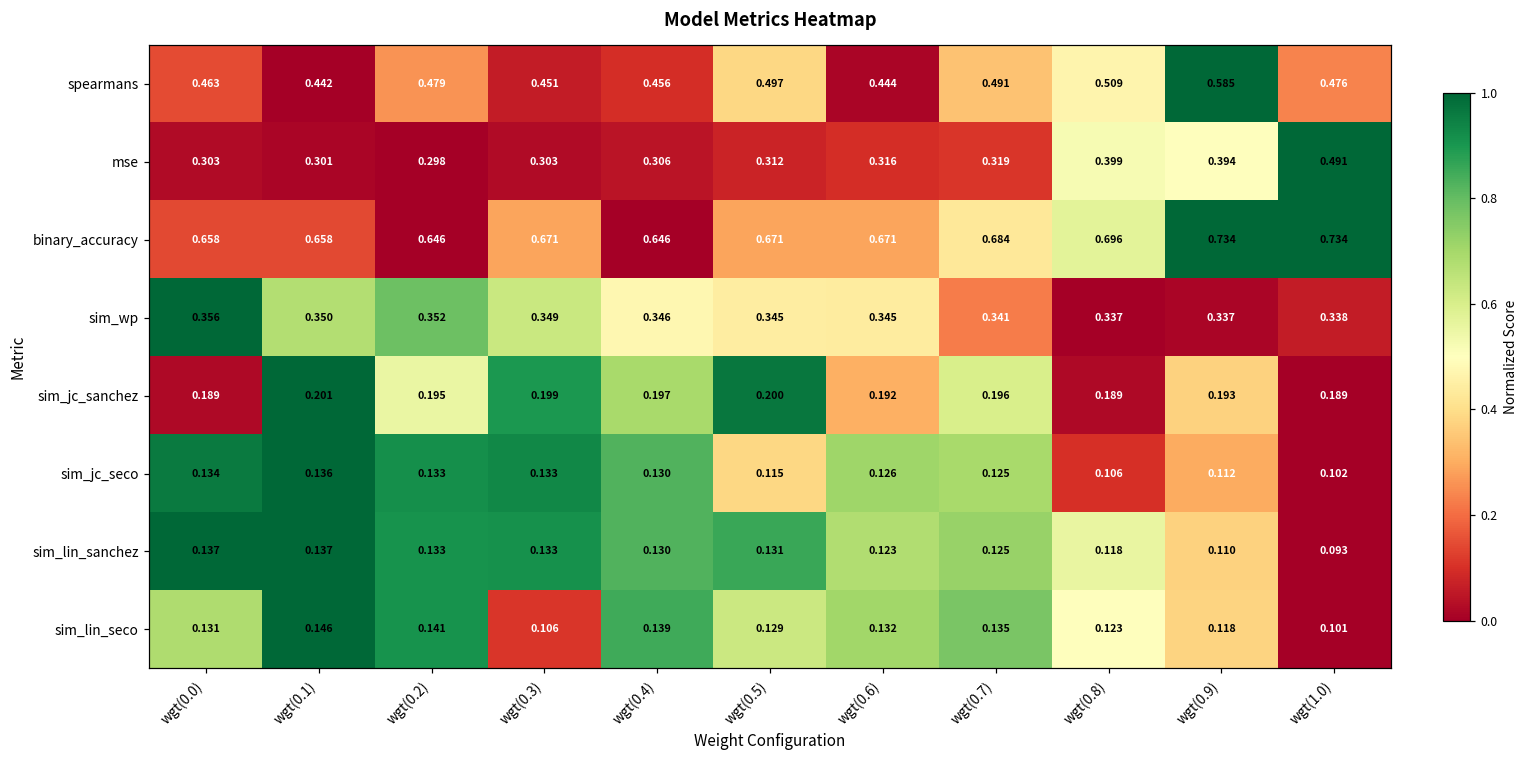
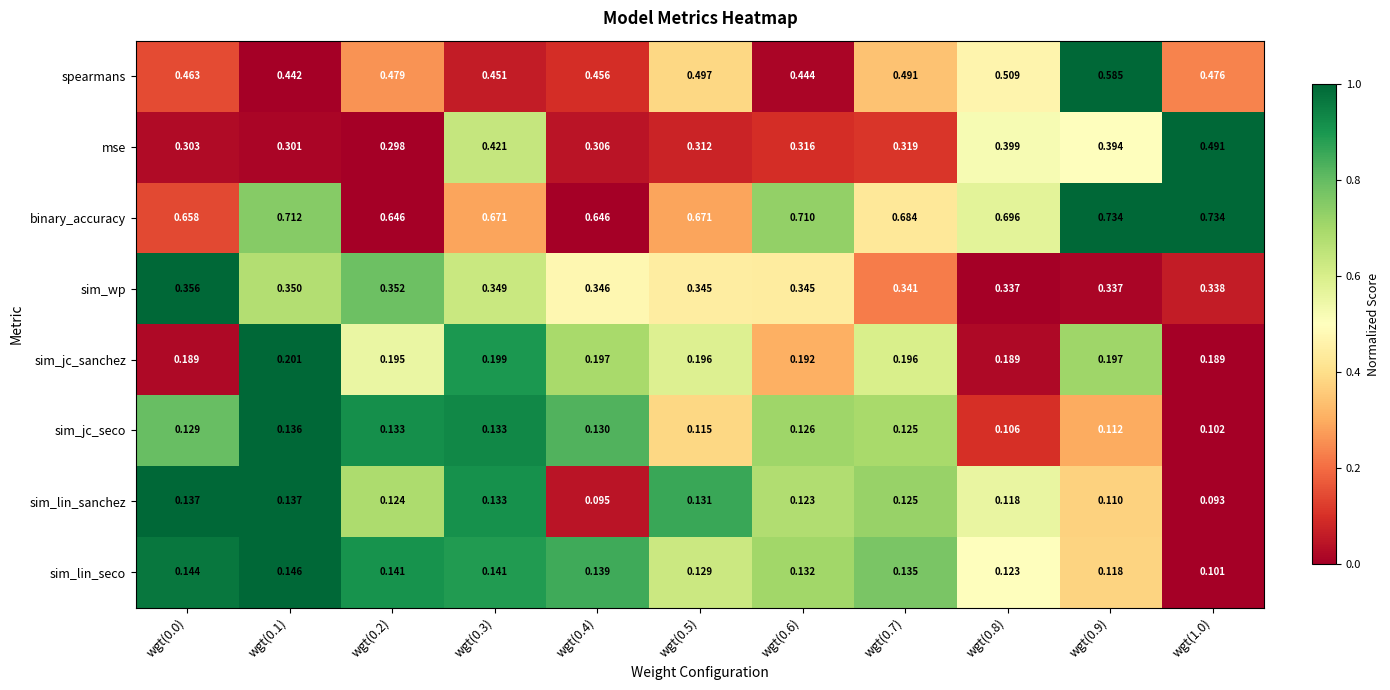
  {
    "spearmans": {
      "wgt(0.0)": 0.463,
      "wgt(0.1)": 0.442,
      "wgt(0.2)": 0.479,
      "wgt(0.3)": 0.451,
      "wgt(0.4)": 0.456,
      "wgt(0.5)": 0.497,
      "wgt(0.6)": 0.444,
      "wgt(0.7)": 0.491,
      "wgt(0.8)": 0.509,
      "wgt(0.9)": 0.585,
      "wgt(1.0)": 0.476
    },
    "mse": {
      "wgt(0.0)": 0.303,
      "wgt(0.1)": 0.301,
      "wgt(0.2)": 0.298,
-     "wgt(0.3)": 0.303,
+     "wgt(0.3)": 0.421,
      "wgt(0.4)": 0.306,
      "wgt(0.5)": 0.312,
      "wgt(0.6)": 0.316,
      "wgt(0.7)": 0.319,
      "wgt(0.8)": 0.399,
      "wgt(0.9)": 0.394,
      "wgt(1.0)": 0.491
    },
    "binary_accuracy": {
      "wgt(0.0)": 0.658,
-     "wgt(0.1)": 0.658,
+     "wgt(0.1)": 0.712,
      "wgt(0.2)": 0.646,
      "wgt(0.3)": 0.671,
      "wgt(0.4)": 0.646,
      "wgt(0.5)": 0.671,
-     "wgt(0.6)": 0.671,
+     "wgt(0.6)": 0.710,
      "wgt(0.7)": 0.684,
      "wgt(0.8)": 0.696,
      "wgt(0.9)": 0.734,
      "wgt(1.0)": 0.734
    },
    "sim_wp": {
      "wgt(0.0)": 0.356,
      "wgt(0.1)": 0.350,
      "wgt(0.2)": 0.352,
      "wgt(0.3)": 0.349,
      "wgt(0.4)": 0.346,
      "wgt(0.5)": 0.345,
      "wgt(0.6)": 0.345,
      "wgt(0.7)": 0.341,
      "wgt(0.8)": 0.337,
      "wgt(0.9)": 0.337,
      "wgt(1.0)": 0.338
    },
    "sim_jc_sanchez": {
      "wgt(0.0)": 0.189,
      "wgt(0.1)": 0.201,
      "wgt(0.2)": 0.195,
      "wgt(0.3)": 0.199,
      "wgt(0.4)": 0.197,
-     "wgt(0.5)": 0.200,
+     "wgt(0.5)": 0.196,
      "wgt(0.6)": 0.192,
      "wgt(0.7)": 0.196,
      "wgt(0.8)": 0.189,
-     "wgt(0.9)": 0.193,
+     "wgt(0.9)": 0.197,
      "wgt(1.0)": 0.189
    },
    "sim_jc_seco": {
-     "wgt(0.0)": 0.134,
+     "wgt(0.0)": 0.129,
      "wgt(0.1)": 0.136,
      "wgt(0.2)": 0.133,
      "wgt(0.3)": 0.133,
      "wgt(0.4)": 0.130,
      "wgt(0.5)": 0.115,
      "wgt(0.6)": 0.126,
      "wgt(0.7)": 0.125,
      "wgt(0.8)": 0.106,
      "wgt(0.9)": 0.112,
      "wgt(1.0)": 0.102
    },
    "sim_lin_sanchez": {
      "wgt(0.0)": 0.137,
      "wgt(0.1)": 0.137,
-     "wgt(0.2)": 0.133,
+     "wgt(0.2)": 0.124,
      "wgt(0.3)": 0.133,
-     "wgt(0.4)": 0.130,
+     "wgt(0.4)": 0.095,
      "wgt(0.5)": 0.131,
      "wgt(0.6)": 0.123,
      "wgt(0.7)": 0.125,
      "wgt(0.8)": 0.118,
      "wgt(0.9)": 0.110,
      "wgt(1.0)": 0.093
    },
    "sim_lin_seco": {
-     "wgt(0.0)": 0.131,
+     "wgt(0.0)": 0.144,
      "wgt(0.1)": 0.146,
      "wgt(0.2)": 0.141,
-     "wgt(0.3)": 0.106,
+     "wgt(0.3)": 0.141,
      "wgt(0.4)": 0.139,
      "wgt(0.5)": 0.129,
      "wgt(0.6)": 0.132,
      "wgt(0.7)": 0.135,
      "wgt(0.8)": 0.123,
      "wgt(0.9)": 0.118,
      "wgt(1.0)": 0.101
    }
  }
